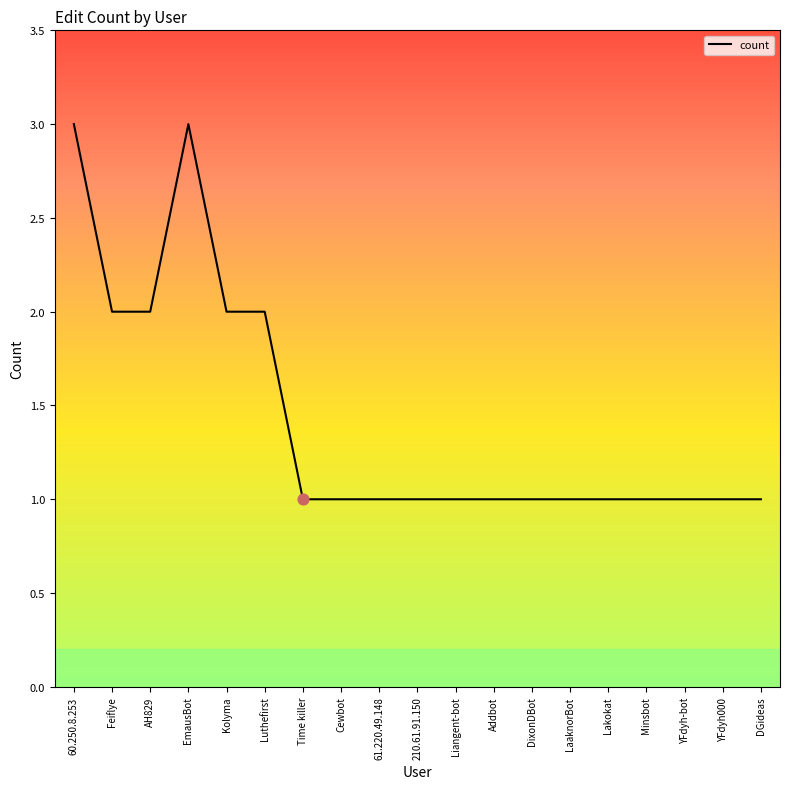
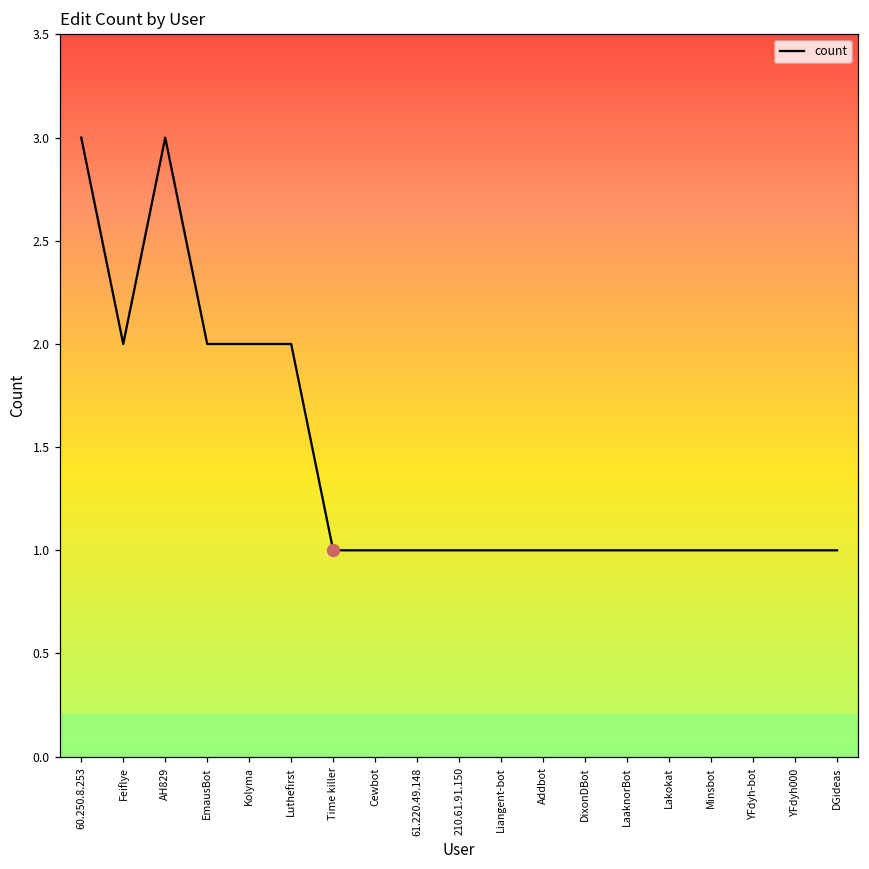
  {
    "count": {
      "60.250.8.253": 3,
      "Feiflye": 2,
-     "AH829": 2,
-     "EmausBot": 3,
+     "AH829": 3,
+     "EmausBot": 2,
      "Kolyma": 2,
      "Luthefirst": 2,
      "Cewbot": 1,
      "61.220.49.148": 1,
      "210.61.91.150": 1,
      "Liangent-bot": 1,
      "Addbot": 1,
      "DixonDBot": 1,
      "LaaknorBot": 1,
      "Lakokat": 1,
      "Minsbot": 1,
      "YFdyh-bot": 1,
      "YFdyh000": 1,
      "DGideas": 1
    }
  }
